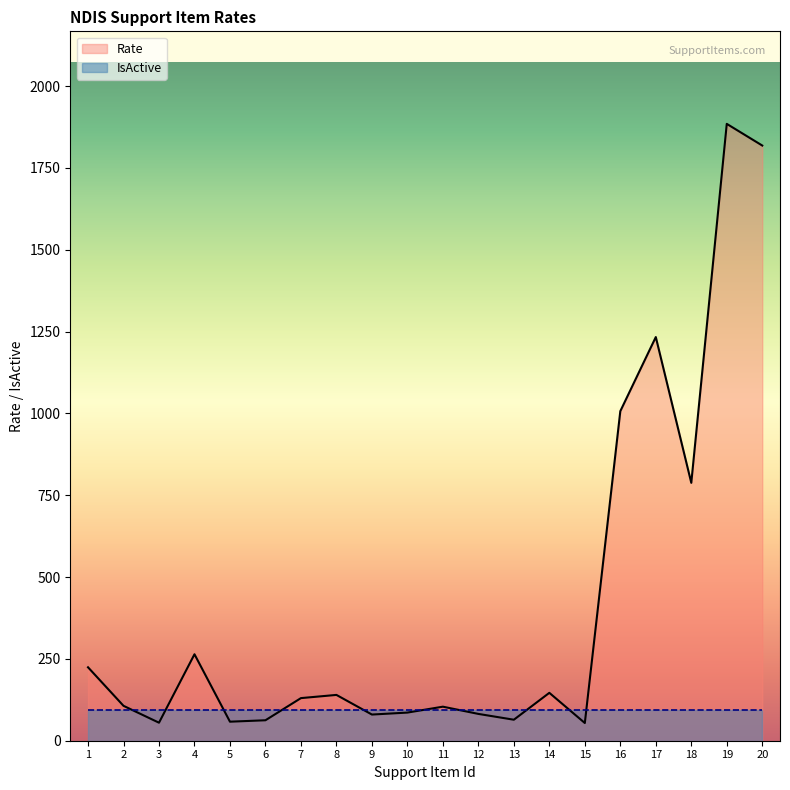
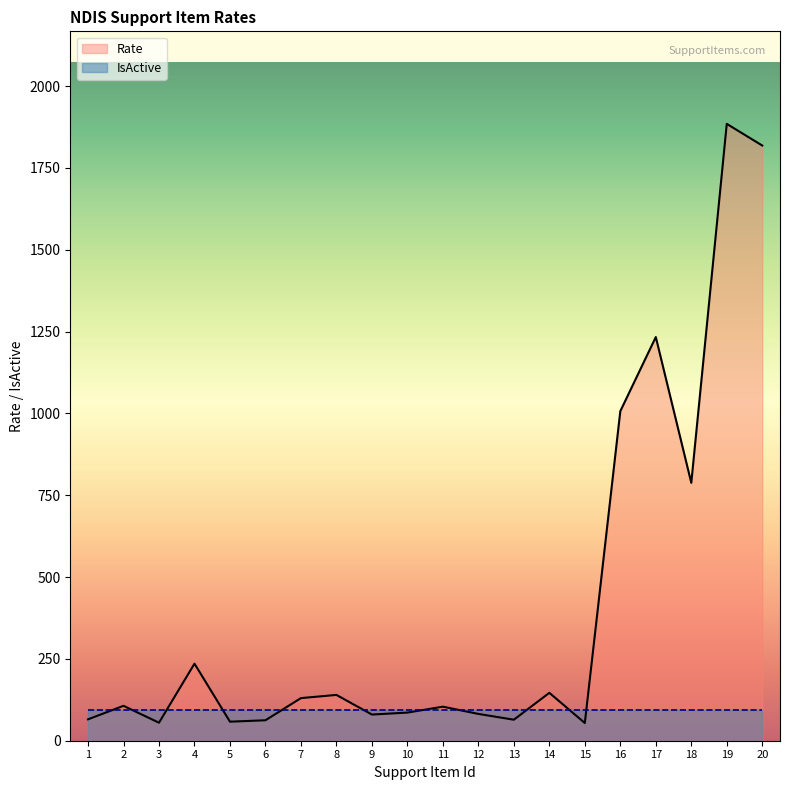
  {
    "Rate": {
-     "1": 220,
+     "1": 70,
      "2": 110,
      "3": 60,
-     "4": 260,
+     "4": 240,
      "5": 60,
      "6": 60,
      "7": 130,
      "8": 140,
      "9": 80,
      "10": 90,
      "11": 100,
      "12": 80,
      "13": 60,
      "14": 150,
      "15": 50,
      "16": 1010,
      "17": 1230,
      "18": 790,
      "19": 1880,
      "20": 1820
    },
    "IsActive": {
      "1": 90,
      "2": 90,
      "3": 90,
      "4": 90,
      "5": 90,
      "6": 90,
      "7": 90,
      "8": 90,
      "9": 90,
      "10": 90,
      "11": 90,
      "12": 90,
      "13": 90,
      "14": 90,
      "15": 90,
      "16": 90,
      "17": 90,
      "18": 90,
      "19": 90,
      "20": 90
    }
  }
